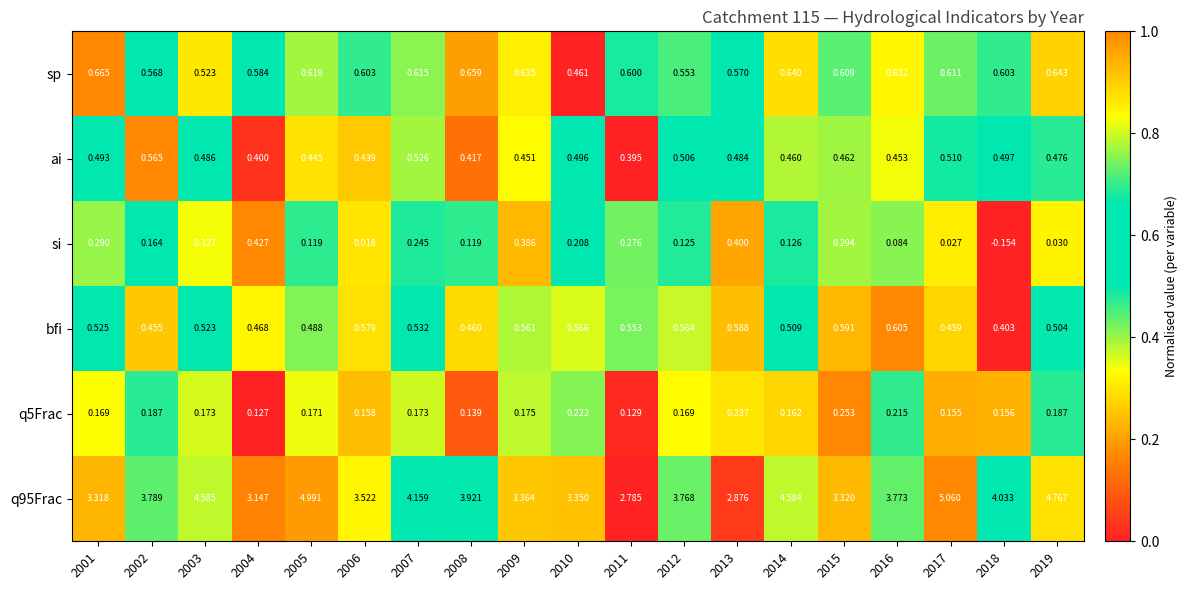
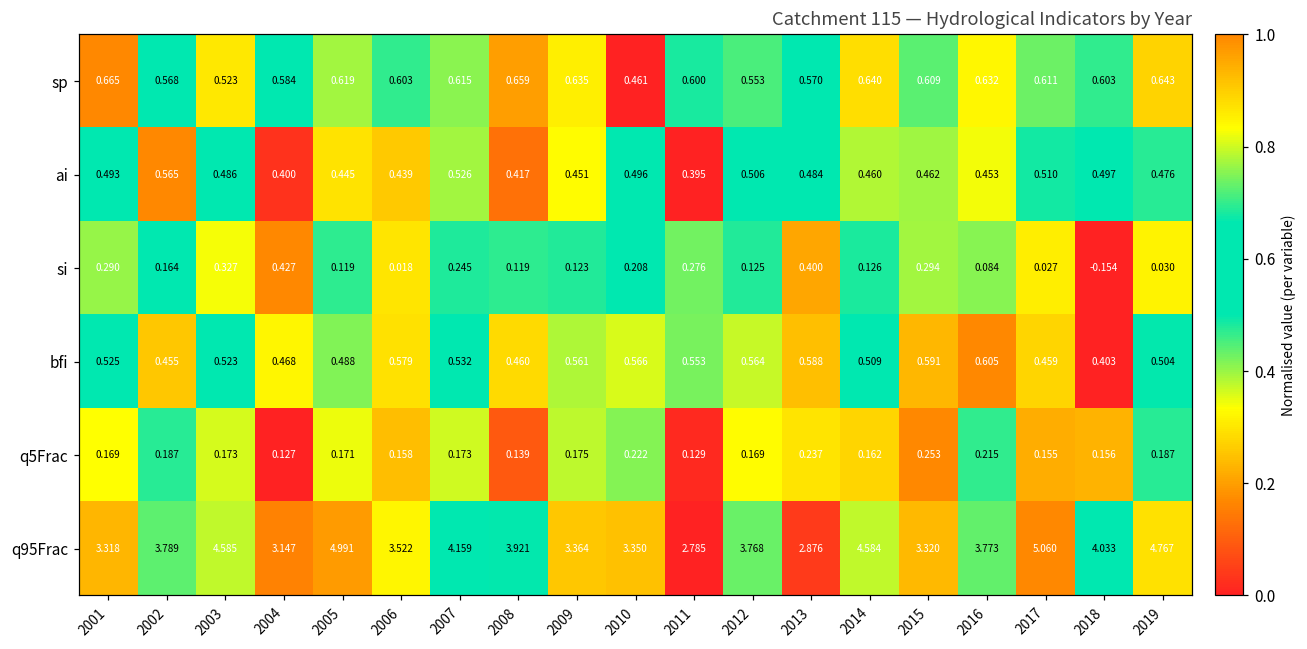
  {
    "sp": {
      "2001": 0.665,
      "2002": 0.568,
      "2003": 0.523,
      "2004": 0.584,
      "2005": 0.619,
      "2006": 0.603,
      "2007": 0.615,
      "2008": 0.659,
      "2009": 0.635,
      "2010": 0.461,
      "2011": 0.600,
      "2012": 0.553,
      "2013": 0.570,
      "2014": 0.640,
      "2015": 0.609,
      "2016": 0.632,
      "2017": 0.611,
      "2018": 0.603,
      "2019": 0.643
    },
    "ai": {
      "2001": 0.493,
      "2002": 0.565,
      "2003": 0.486,
      "2004": 0.400,
      "2005": 0.445,
      "2006": 0.439,
      "2007": 0.526,
      "2008": 0.417,
      "2009": 0.451,
      "2010": 0.496,
      "2011": 0.395,
      "2012": 0.506,
      "2013": 0.484,
      "2014": 0.460,
      "2015": 0.462,
      "2016": 0.453,
      "2017": 0.510,
      "2018": 0.497,
      "2019": 0.476
    },
    "si": {
      "2001": 0.290,
      "2002": 0.164,
      "2003": 0.327,
      "2004": 0.427,
      "2005": 0.119,
      "2006": 0.018,
      "2007": 0.245,
      "2008": 0.119,
-     "2009": 0.386,
+     "2009": 0.123,
      "2010": 0.208,
      "2011": 0.276,
      "2012": 0.125,
      "2013": 0.400,
      "2014": 0.126,
      "2015": 0.294,
      "2016": 0.084,
      "2017": 0.027,
      "2018": -0.154,
      "2019": 0.030
    },
    "bfi": {
      "2001": 0.525,
      "2002": 0.455,
      "2003": 0.523,
      "2004": 0.468,
      "2005": 0.488,
      "2006": 0.579,
      "2007": 0.532,
      "2008": 0.460,
      "2009": 0.561,
      "2010": 0.566,
      "2011": 0.553,
      "2012": 0.564,
      "2013": 0.588,
      "2014": 0.509,
      "2015": 0.591,
      "2016": 0.605,
      "2017": 0.459,
      "2018": 0.403,
      "2019": 0.504
    },
    "q5Frac": {
      "2001": 0.169,
      "2002": 0.187,
      "2003": 0.173,
      "2004": 0.127,
      "2005": 0.171,
      "2006": 0.158,
      "2007": 0.173,
      "2008": 0.139,
      "2009": 0.175,
      "2010": 0.222,
      "2011": 0.129,
      "2012": 0.169,
      "2013": 0.237,
      "2014": 0.162,
      "2015": 0.253,
      "2016": 0.215,
      "2017": 0.155,
      "2018": 0.156,
      "2019": 0.187
    },
    "q95Frac": {
      "2001": 3.318,
      "2002": 3.789,
      "2003": 4.585,
      "2004": 3.147,
      "2005": 4.991,
      "2006": 3.522,
      "2007": 4.159,
      "2008": 3.921,
      "2009": 3.364,
      "2010": 3.350,
      "2011": 2.785,
      "2012": 3.768,
      "2013": 2.876,
      "2014": 4.584,
      "2015": 3.320,
      "2016": 3.773,
      "2017": 5.060,
      "2018": 4.033,
      "2019": 4.767
    }
  }
